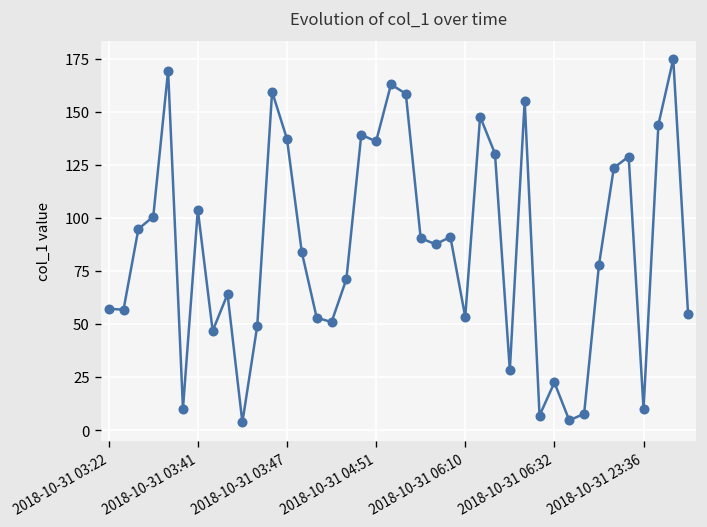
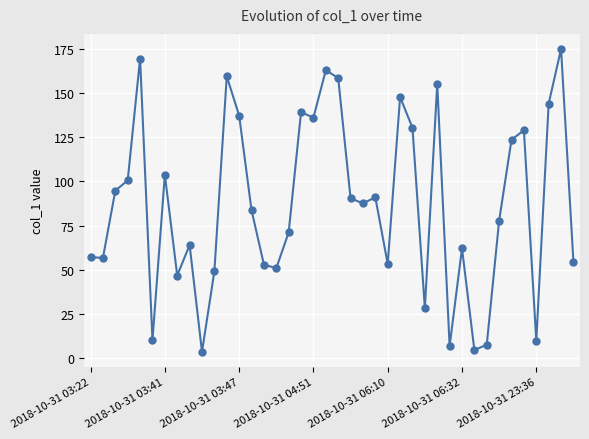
  {
    "2018-10-31 04:51": 136,
    "2018-10-31 06:10": 53,
-   "2018-10-31 06:32": 22,
+   "2018-10-31 06:32": 62,
    "2018-10-31 23:36": 10
  }
